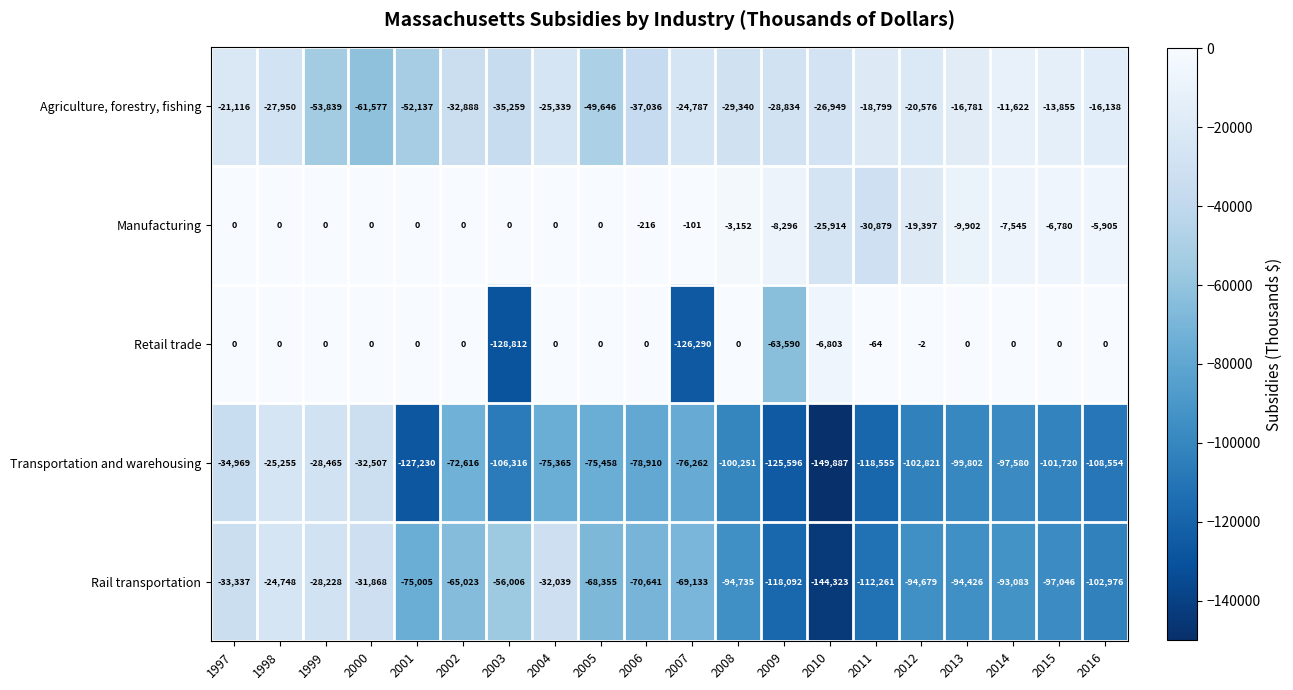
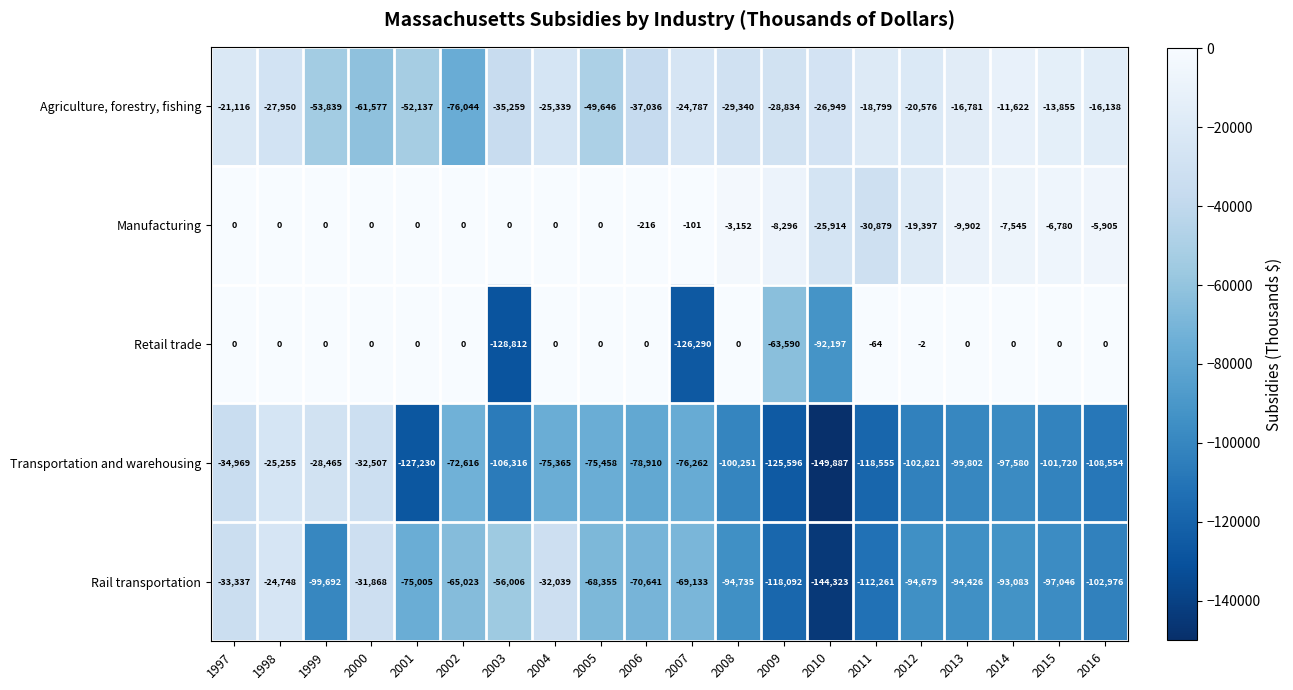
  {
    "Agriculture, forestry, fishing": {
      "1997": "-21,116",
      "1998": "-27,950",
      "1999": "-53,839",
      "2000": "-61,577",
      "2001": "-52,137",
-     "2002": "-32,888",
+     "2002": "-76,044",
      "2003": "-35,259",
      "2004": "-25,339",
      "2005": "-49,646",
      "2006": "-37,036",
      "2007": "-24,787",
      "2008": "-29,340",
      "2009": "-28,834",
      "2010": "-26,949",
      "2011": "-18,799",
      "2012": "-20,576",
      "2013": "-16,781",
      "2014": "-11,622",
      "2015": "-13,855",
      "2016": "-16,138"
    },
    "Manufacturing": {
      "1997": "0",
      "1998": "0",
      "1999": "0",
      "2000": "0",
      "2001": "0",
      "2002": "0",
      "2003": "0",
      "2004": "0",
      "2005": "0",
      "2006": "-216",
      "2007": "-101",
      "2008": "-3,152",
      "2009": "-8,296",
      "2010": "-25,914",
      "2011": "-30,879",
      "2012": "-19,397",
      "2013": "-9,902",
      "2014": "-7,545",
      "2015": "-6,780",
      "2016": "-5,905"
    },
    "Retail trade": {
      "1997": "0",
      "1998": "0",
      "1999": "0",
      "2000": "0",
      "2001": "0",
      "2002": "0",
      "2003": "-128,812",
      "2004": "0",
      "2005": "0",
      "2006": "0",
      "2007": "-126,290",
      "2008": "0",
      "2009": "-63,590",
-     "2010": "-6,803",
+     "2010": "-92,197",
      "2011": "-64",
      "2012": "-2",
      "2013": "0",
      "2014": "0",
      "2015": "0",
      "2016": "0"
    },
    "Transportation and warehousing": {
      "1997": "-34,969",
      "1998": "-25,255",
      "1999": "-28,465",
      "2000": "-32,507",
      "2001": "-127,230",
      "2002": "-72,616",
      "2003": "-106,316",
      "2004": "-75,365",
      "2005": "-75,458",
      "2006": "-78,910",
      "2007": "-76,262",
      "2008": "-100,251",
      "2009": "-125,596",
      "2010": "-149,887",
      "2011": "-118,555",
      "2012": "-102,821",
      "2013": "-99,802",
      "2014": "-97,580",
      "2015": "-101,720",
      "2016": "-108,554"
    },
    "Rail transportation": {
      "1997": "-33,337",
      "1998": "-24,748",
-     "1999": "-28,228",
+     "1999": "-99,692",
      "2000": "-31,868",
      "2001": "-75,005",
      "2002": "-65,023",
      "2003": "-56,006",
      "2004": "-32,039",
      "2005": "-68,355",
      "2006": "-70,641",
      "2007": "-69,133",
      "2008": "-94,735",
      "2009": "-118,092",
      "2010": "-144,323",
      "2011": "-112,261",
      "2012": "-94,679",
      "2013": "-94,426",
      "2014": "-93,083",
      "2015": "-97,046",
      "2016": "-102,976"
    }
  }
